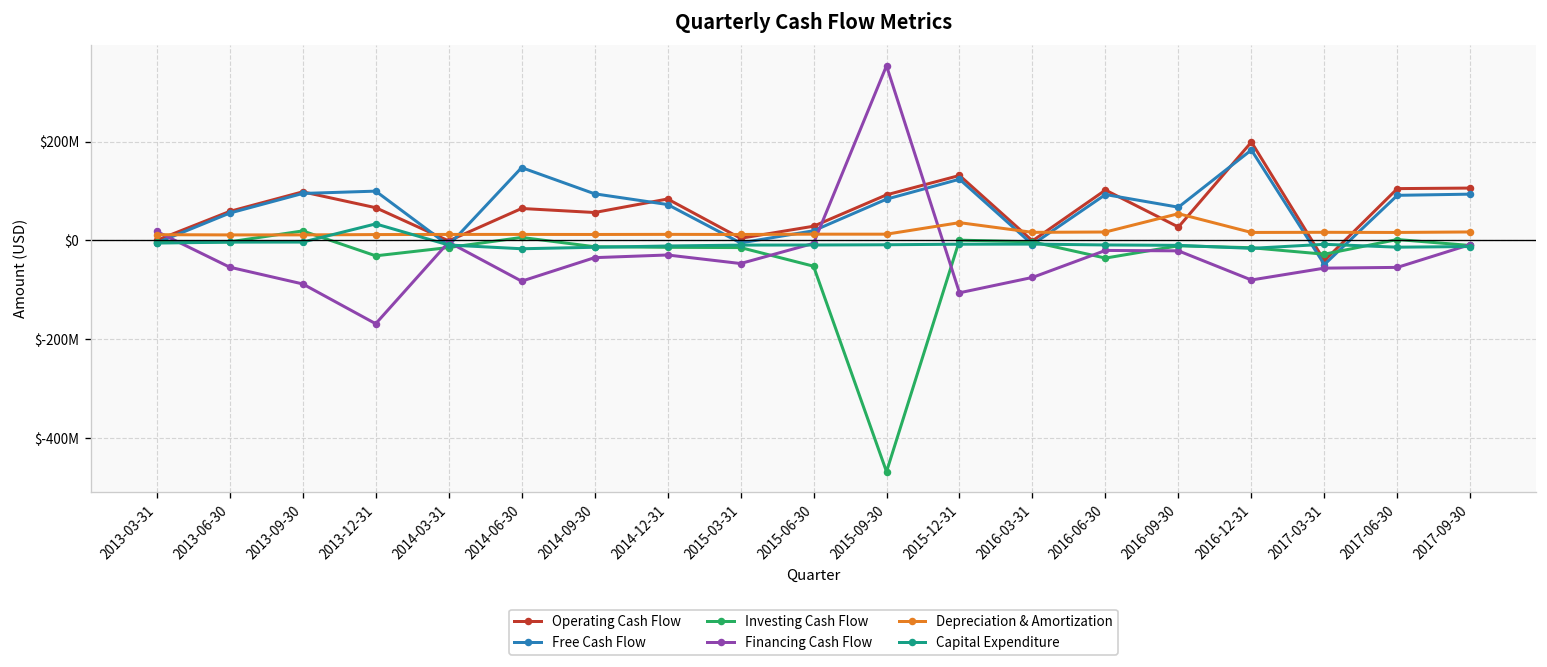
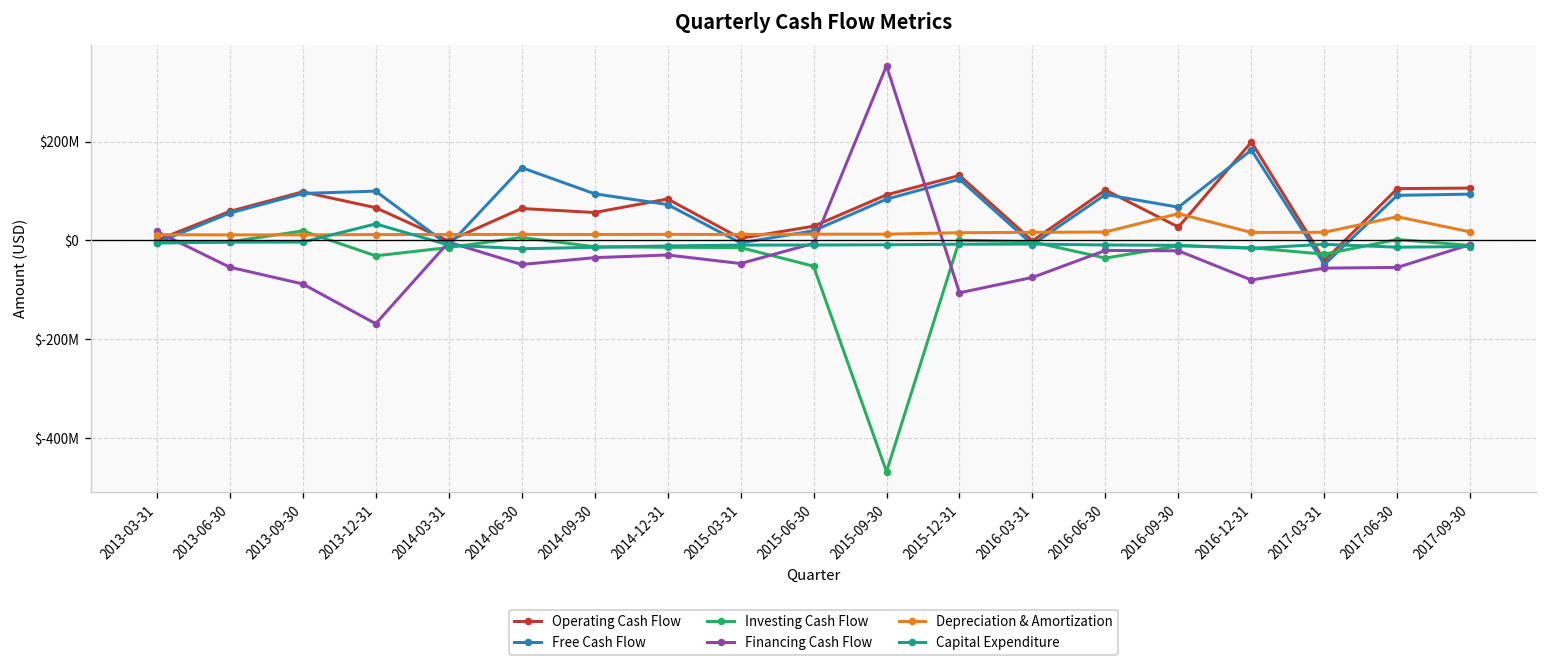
  {
    "Operating Cash Flow": {
      "2013-12-31": "$70000000",
      "2014-06-30": "$60000000",
      "2014-09-30": "$60000000",
      "2014-12-31": "$80000000",
      "2015-03-31": "$0",
      "2015-06-30": "$30000000",
      "2015-09-30": "$90000000",
      "2015-12-31": "$130000000",
      "2016-06-30": "$100000000",
      "2016-09-30": "$30000000",
      "2016-12-31": "$200000000",
      "2017-03-31": "$-40000000",
      "2017-06-30": "$100000000",
      "2017-09-30": "$110000000"
    },
    "Free Cash Flow": {
      "2013-12-31": "$100000000",
      "2014-06-30": "$150000000",
      "2014-09-30": "$90000000",
      "2014-12-31": "$70000000",
      "2015-06-30": "$20000000",
      "2015-09-30": "$80000000",
      "2015-12-31": "$120000000",
      "2016-06-30": "$90000000",
      "2016-09-30": "$70000000",
      "2016-12-31": "$180000000",
      "2017-03-31": "$-50000000",
      "2017-06-30": "$90000000",
      "2017-09-30": "$90000000"
    },
    "Financing Cash Flow": {
      "2013-03-31": "$20000000",
      "2013-06-30": "$-50000000",
      "2013-09-30": "$-90000000",
      "2013-12-31": "$-170000000",
-     "2014-06-30": "$-80000000",
+     "2014-06-30": "$-50000000",
      "2014-09-30": "$-30000000",
      "2014-12-31": "$-30000000",
      "2015-03-31": "$-50000000",
      "2015-09-30": "$350000000",
      "2015-12-31": "$-110000000",
      "2016-03-31": "$-70000000",
      "2016-06-30": "$-20000000",
      "2016-09-30": "$-20000000",
      "2016-12-31": "$-80000000",
      "2017-03-31": "$-60000000",
      "2017-06-30": "$-50000000"
    },
    "Depreciation & Amortization": {
      "2013-03-31": "$10000000",
      "2013-06-30": "$10000000",
      "2013-09-30": "$10000000",
      "2013-12-31": "$10000000",
      "2014-03-31": "$10000000",
      "2014-09-30": "$10000000",
      "2014-12-31": "$10000000",
      "2015-03-31": "$10000000",
      "2015-06-30": "$10000000",
      "2015-09-30": "$10000000",
-     "2015-12-31": "$40000000",
+     "2015-12-31": "$20000000",
      "2016-03-31": "$20000000",
      "2016-06-30": "$20000000",
      "2016-09-30": "$50000000",
      "2016-12-31": "$20000000",
      "2017-03-31": "$20000000",
-     "2017-06-30": "$20000000",
+     "2017-06-30": "$50000000",
      "2017-09-30": "$20000000"
    }
  }
